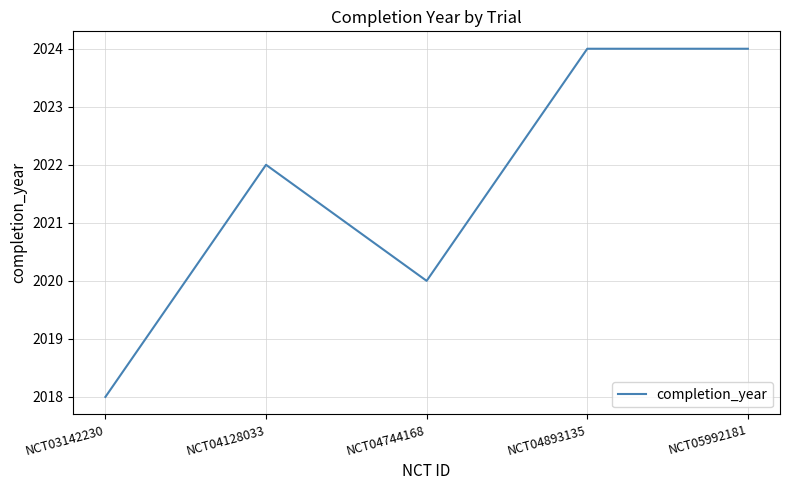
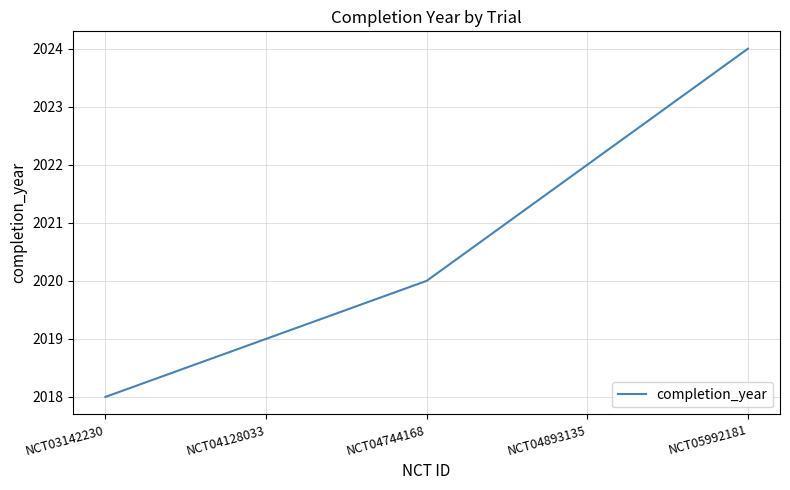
  {
    "NCT03142230": 2018,
-   "NCT04128033": 2022,
+   "NCT04128033": 2019,
    "NCT04744168": 2020,
-   "NCT04893135": 2024,
+   "NCT04893135": 2022,
    "NCT05992181": 2024
  }
